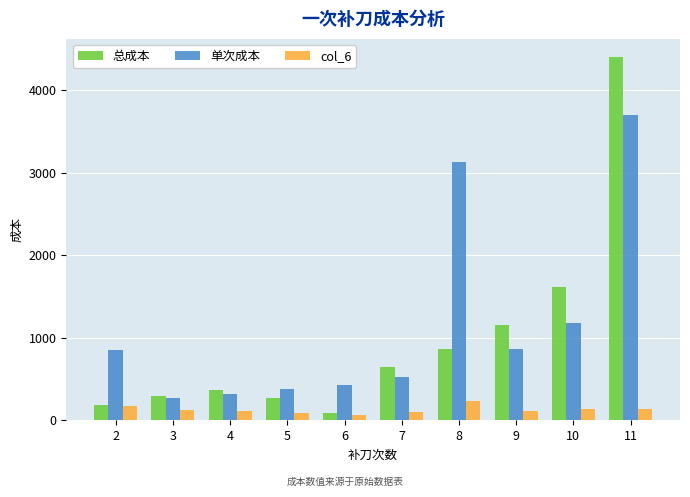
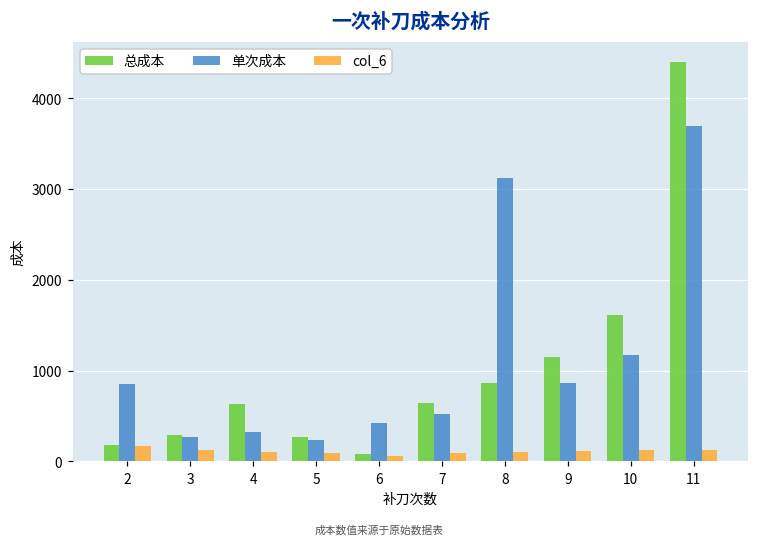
  {
    "总成本": {
      "2": 200,
      "3": 300,
-     "4": 400,
+     "4": 600,
      "5": 300,
      "6": 100,
      "7": 600,
      "8": 900,
      "9": 1200,
      "10": 1600,
      "11": 4400
    },
    "单次成本": {
      "2": 900,
      "3": 300,
      "4": 300,
-     "5": 400,
+     "5": 200,
      "6": 400,
      "7": 500,
      "8": 3100,
      "9": 900,
      "10": 1200,
      "11": 3700
    },
    "col_6": {
      "2": 200,
      "3": 100,
      "4": 100,
      "5": 100,
      "6": 100,
      "7": 100,
-     "8": 200,
+     "8": 100,
      "9": 100,
      "10": 100,
      "11": 100
    }
  }
